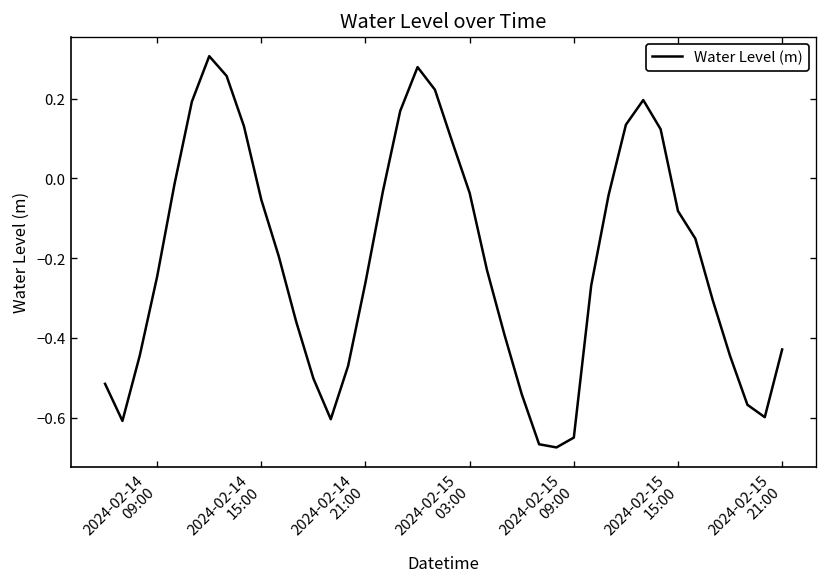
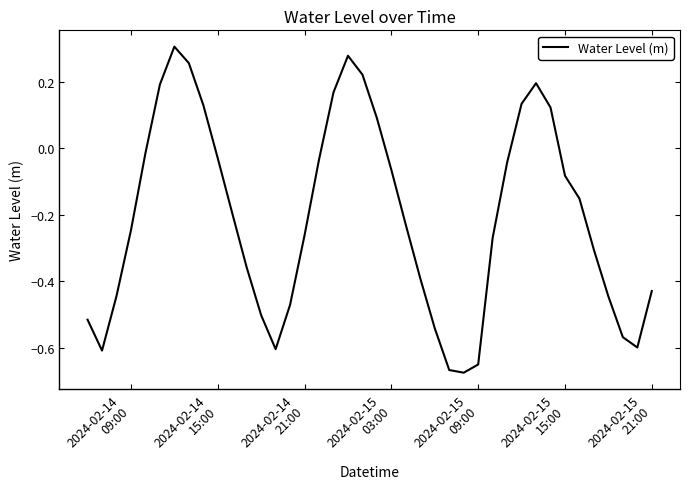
  {
    "2024-02-14 09:00": -0.25,
-   "2024-02-14 15:00": -0.05,
+   "2024-02-14 15:00": -0.03,
    "2024-02-14 21:00": -0.26,
-   "2024-02-15 03:00": -0.04,
+   "2024-02-15 03:00": -0.06,
    "2024-02-15 09:00": -0.65,
    "2024-02-15 15:00": -0.08,
    "2024-02-15 21:00": -0.43
  }
